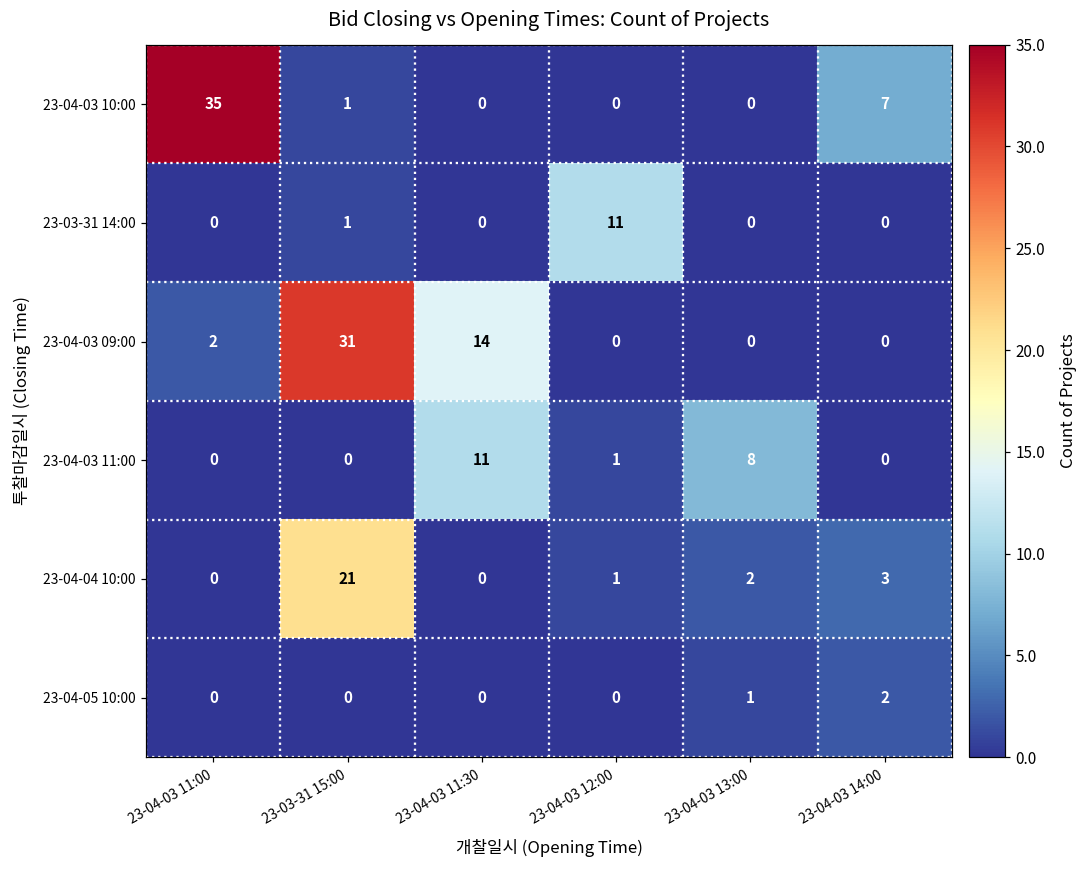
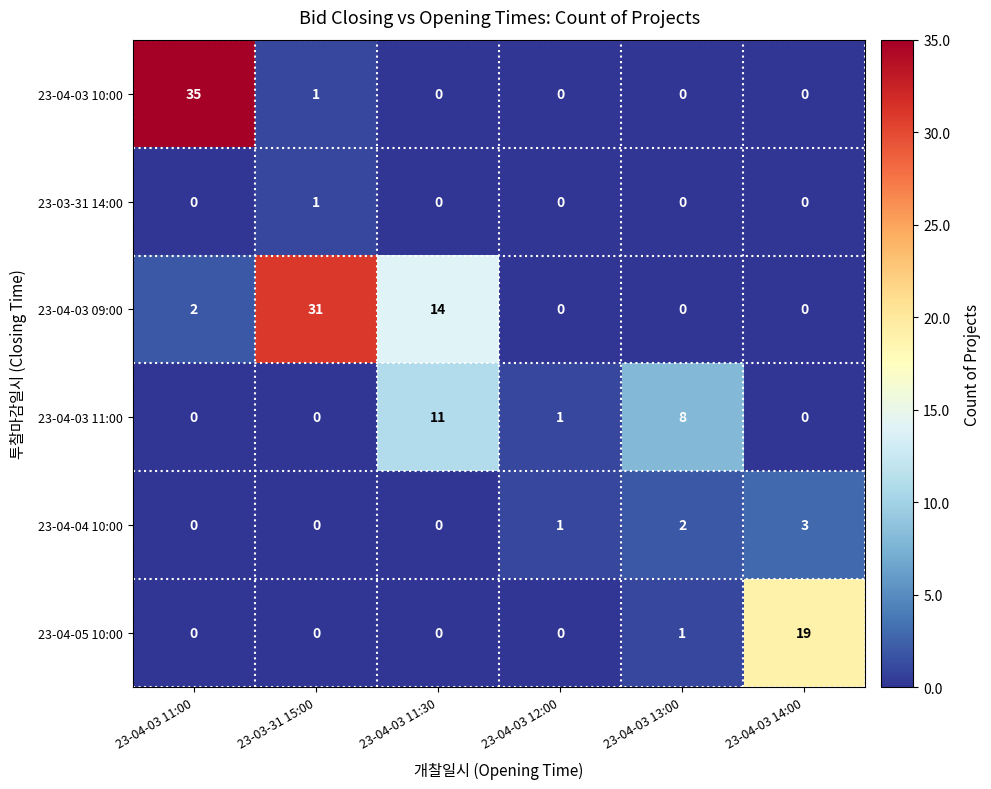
  {
    "23-04-03 10:00": {
      "23-04-03 11:00": 35,
      "23-03-31 15:00": 1,
      "23-04-03 11:30": 0,
      "23-04-03 12:00": 0,
      "23-04-03 13:00": 0,
-     "23-04-03 14:00": 7
+     "23-04-03 14:00": 0
    },
    "23-03-31 14:00": {
      "23-04-03 11:00": 0,
      "23-03-31 15:00": 1,
      "23-04-03 11:30": 0,
-     "23-04-03 12:00": 11,
+     "23-04-03 12:00": 0,
      "23-04-03 13:00": 0,
      "23-04-03 14:00": 0
    },
    "23-04-03 09:00": {
      "23-04-03 11:00": 2,
      "23-03-31 15:00": 31,
      "23-04-03 11:30": 14,
      "23-04-03 12:00": 0,
      "23-04-03 13:00": 0,
      "23-04-03 14:00": 0
    },
    "23-04-03 11:00": {
      "23-04-03 11:00": 0,
      "23-03-31 15:00": 0,
      "23-04-03 11:30": 11,
      "23-04-03 12:00": 1,
      "23-04-03 13:00": 8,
      "23-04-03 14:00": 0
    },
    "23-04-04 10:00": {
      "23-04-03 11:00": 0,
-     "23-03-31 15:00": 21,
+     "23-03-31 15:00": 0,
      "23-04-03 11:30": 0,
      "23-04-03 12:00": 1,
      "23-04-03 13:00": 2,
      "23-04-03 14:00": 3
    },
    "23-04-05 10:00": {
      "23-04-03 11:00": 0,
      "23-03-31 15:00": 0,
      "23-04-03 11:30": 0,
      "23-04-03 12:00": 0,
      "23-04-03 13:00": 1,
-     "23-04-03 14:00": 2
+     "23-04-03 14:00": 19
    }
  }
